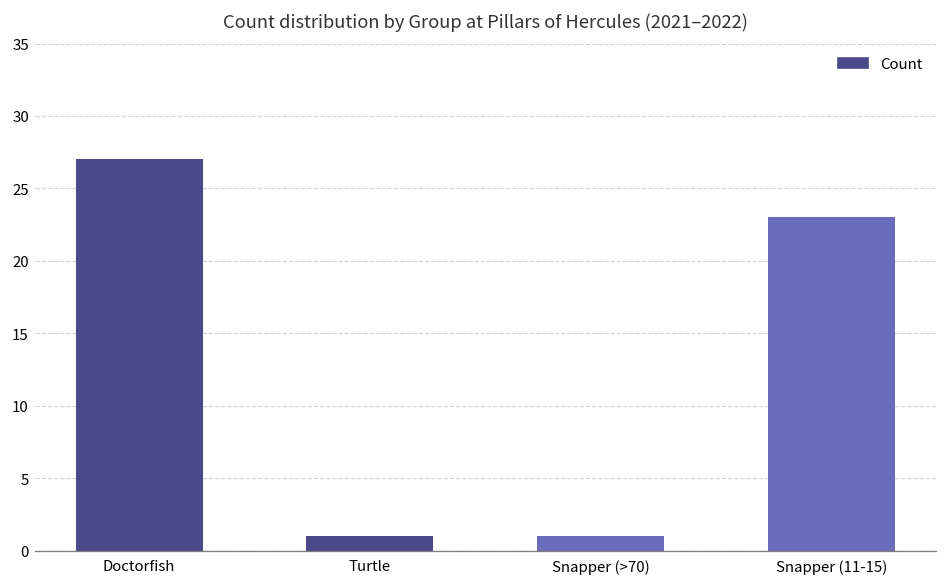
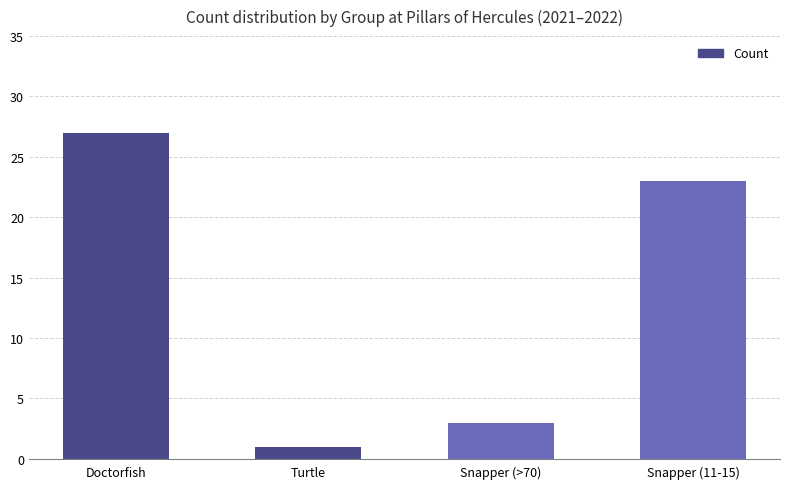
  {
    "Doctorfish": 27,
    "Turtle": 1,
-   "Snapper (>70)": 1,
+   "Snapper (>70)": 3,
    "Snapper (11-15)": 23
  }
